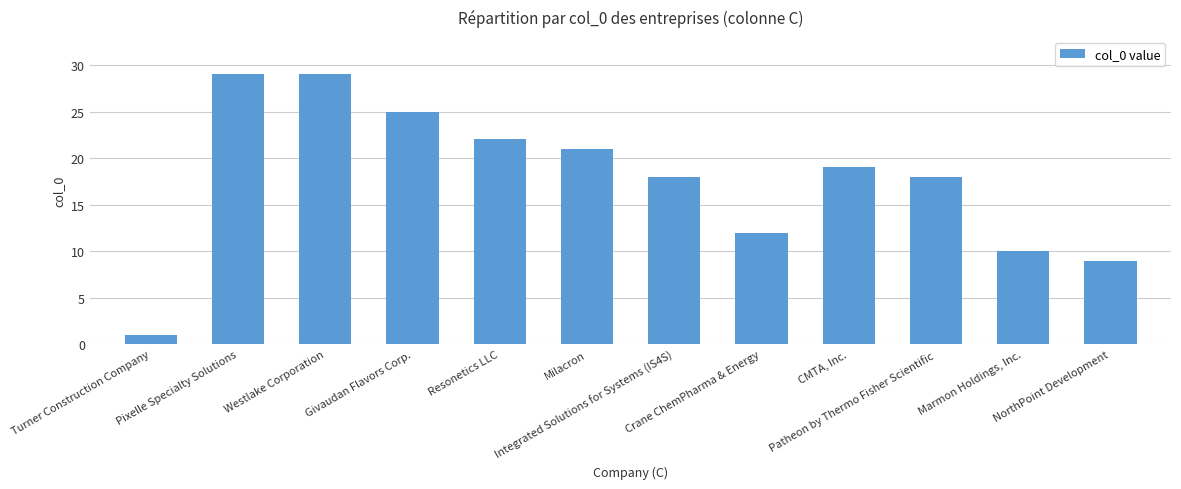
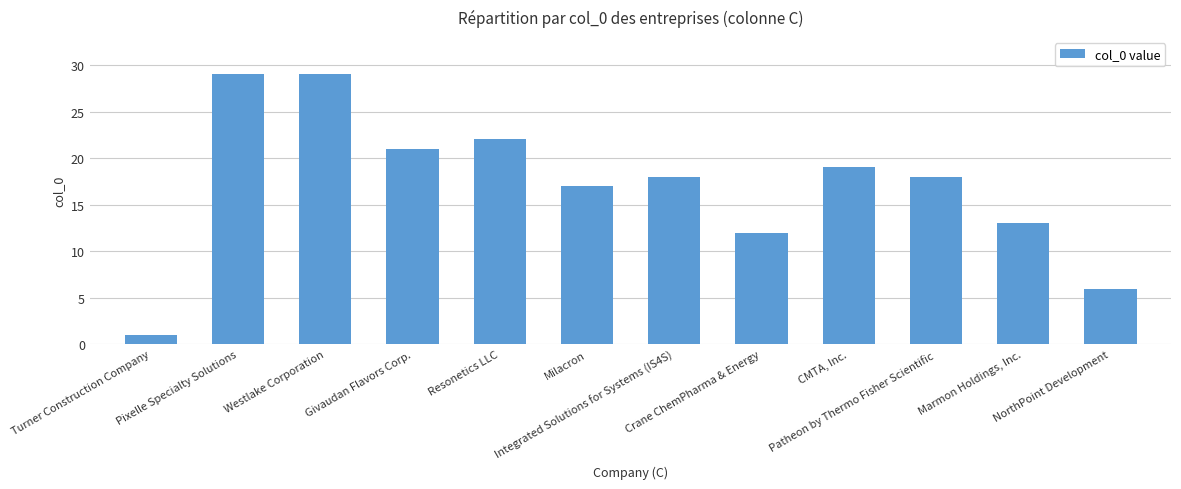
  {
    "Turner Construction Company": 1,
    "Pixelle Specialty Solutions": 29,
    "Westlake Corporation": 29,
-   "Givaudan Flavors Corp.": 25,
+   "Givaudan Flavors Corp.": 21,
    "Resonetics LLC": 22,
-   "Milacron": 21,
+   "Milacron": 17,
    "Integrated Solutions for Systems (IS4S)": 18,
    "Crane ChemPharma & Energy": 12,
    "CMTA, Inc.": 19,
    "Patheon by Thermo Fisher Scientific": 18,
-   "Marmon Holdings, Inc.": 10,
-   "NorthPoint Development": 9
+   "Marmon Holdings, Inc.": 13,
+   "NorthPoint Development": 6
  }
